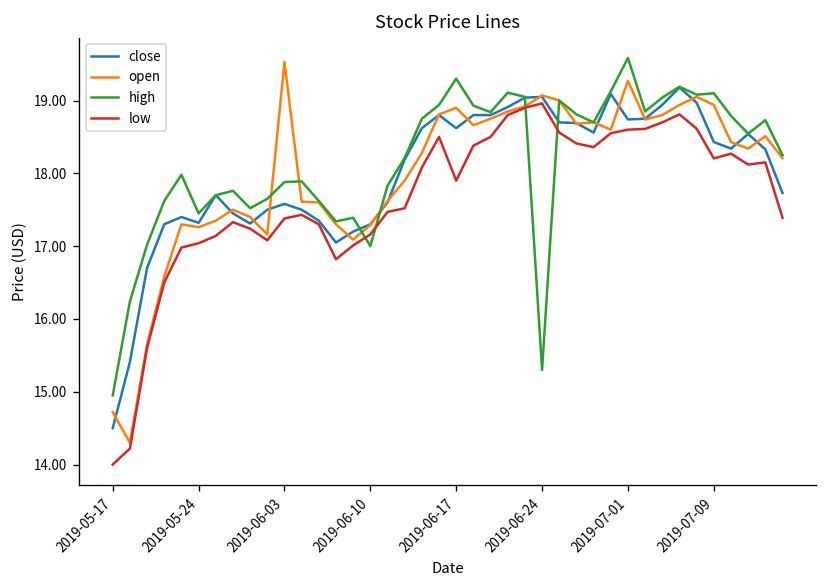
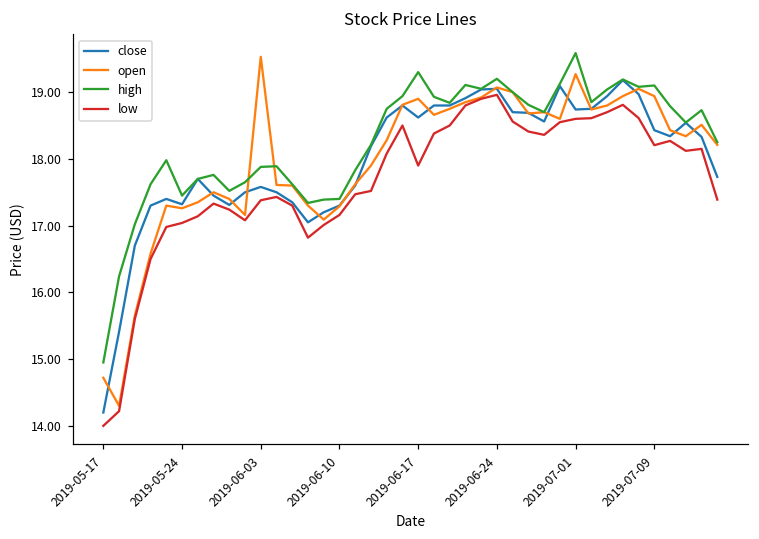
  {
    "close": {
-     "2019-05-17": 14.5,
+     "2019-05-17": 14.2,
      "2019-05-24": 17.3,
      "2019-06-03": 17.6,
      "2019-06-17": 18.6,
      "2019-07-01": 18.7,
      "2019-07-09": 18.4
    },
    "open": {
      "2019-05-17": 14.7,
      "2019-05-24": 17.3,
      "2019-06-03": 19.5,
      "2019-06-17": 18.9,
      "2019-07-01": 19.3,
      "2019-07-09": 18.9
    },
    "high": {
      "2019-05-17": 15.0,
      "2019-05-24": 17.5,
      "2019-06-03": 17.9,
-     "2019-06-10": 17.0,
+     "2019-06-10": 17.4,
      "2019-06-17": 19.3,
-     "2019-06-24": 15.3,
+     "2019-06-24": 19.2,
      "2019-07-01": 19.6,
      "2019-07-09": 19.1
    },
    "low": {
      "2019-05-17": 14.0,
      "2019-05-24": 17.0,
      "2019-06-03": 17.4,
      "2019-06-10": 17.2,
      "2019-06-17": 17.9,
      "2019-06-24": 19.0,
      "2019-07-01": 18.6,
      "2019-07-09": 18.2
    }
  }
